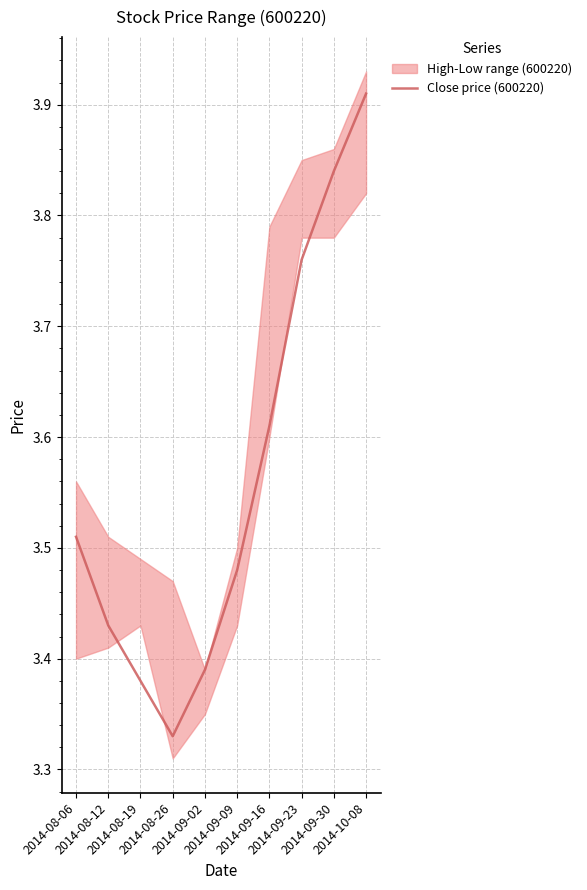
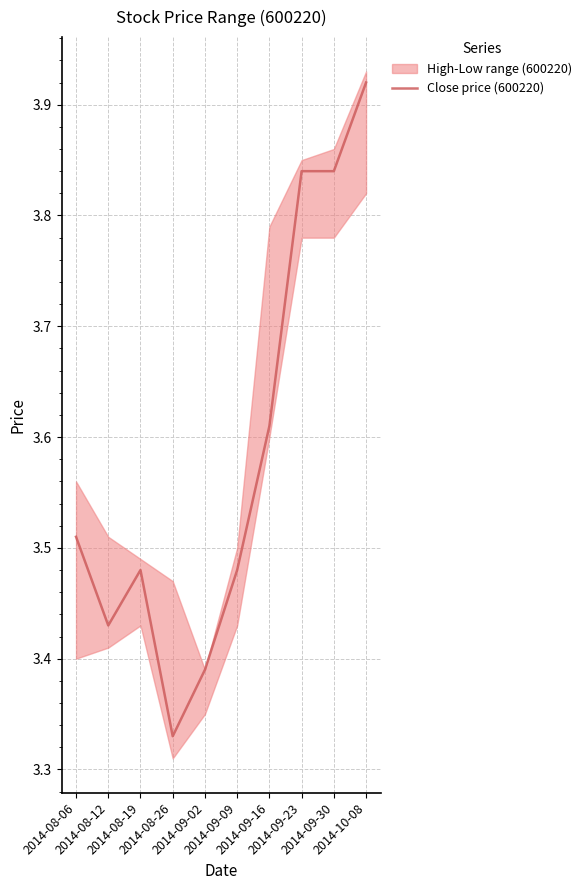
  {
    "Close price (600220)": {
      "2014-08-06": 3.51,
      "2014-08-12": 3.43,
-     "2014-08-19": 3.38,
+     "2014-08-19": 3.48,
      "2014-08-26": 3.33,
      "2014-09-09": 3.48,
      "2014-09-16": 3.61,
-     "2014-09-23": 3.76,
+     "2014-09-23": 3.84,
      "2014-09-30": 3.84,
-     "2014-10-08": 3.91
+     "2014-10-08": 3.92
    }
  }
